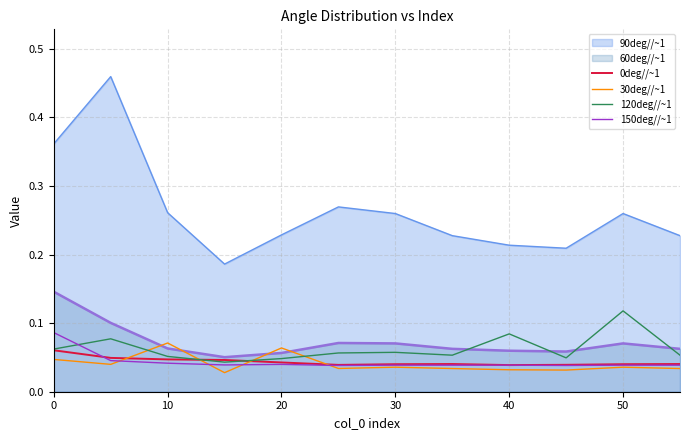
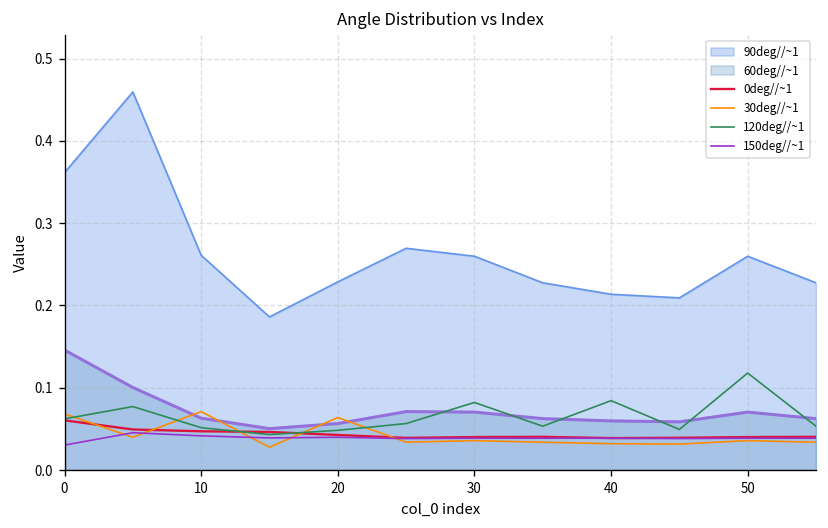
  {
    "0deg//~1": {
      "10": 0.05
    },
    "30deg//~1": {
-     "0": 0.05,
+     "0": 0.07,
      "10": 0.07,
      "20": 0.06,
      "40": 0.03
    },
    "120deg//~1": {
      "10": 0.05,
      "20": 0.05,
-     "30": 0.06,
+     "30": 0.08,
      "40": 0.08,
      "50": 0.12
    },
    "150deg//~1": {
-     "0": 0.09,
+     "0": 0.03,
      "10": 0.04
    }
  }
